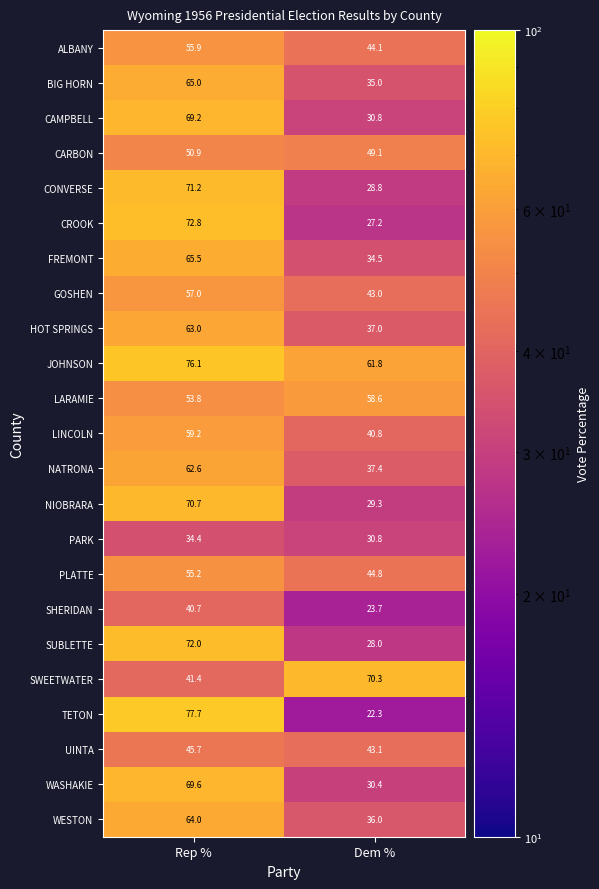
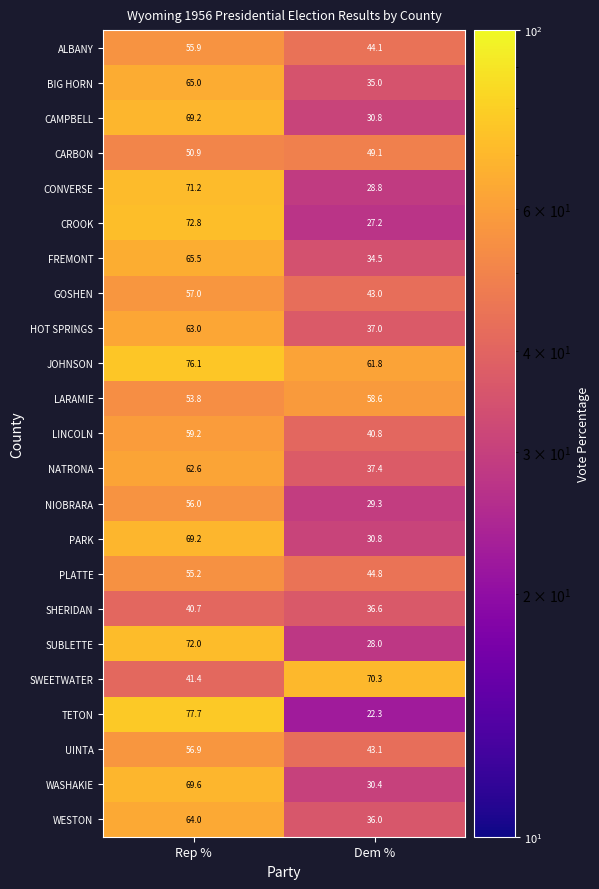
  {
    "ALBANY": {
      "Rep %": 55.9,
      "Dem %": 44.1
    },
    "BIG HORN": {
      "Rep %": 65.0,
      "Dem %": 35.0
    },
    "CAMPBELL": {
      "Rep %": 69.2,
      "Dem %": 30.8
    },
    "CARBON": {
      "Rep %": 50.9,
      "Dem %": 49.1
    },
    "CONVERSE": {
      "Rep %": 71.2,
      "Dem %": 28.8
    },
    "CROOK": {
      "Rep %": 72.8,
      "Dem %": 27.2
    },
    "FREMONT": {
      "Rep %": 65.5,
      "Dem %": 34.5
    },
    "GOSHEN": {
      "Rep %": 57.0,
      "Dem %": 43.0
    },
    "HOT SPRINGS": {
      "Rep %": 63.0,
      "Dem %": 37.0
    },
    "JOHNSON": {
      "Rep %": 76.1,
      "Dem %": 61.8
    },
    "LARAMIE": {
      "Rep %": 53.8,
      "Dem %": 58.6
    },
    "LINCOLN": {
      "Rep %": 59.2,
      "Dem %": 40.8
    },
    "NATRONA": {
      "Rep %": 62.6,
      "Dem %": 37.4
    },
    "NIOBRARA": {
-     "Rep %": 70.7,
+     "Rep %": 56.0,
      "Dem %": 29.3
    },
    "PARK": {
-     "Rep %": 34.4,
+     "Rep %": 69.2,
      "Dem %": 30.8
    },
    "PLATTE": {
      "Rep %": 55.2,
      "Dem %": 44.8
    },
    "SHERIDAN": {
      "Rep %": 40.7,
-     "Dem %": 23.7
+     "Dem %": 36.6
    },
    "SUBLETTE": {
      "Rep %": 72.0,
      "Dem %": 28.0
    },
    "SWEETWATER": {
      "Rep %": 41.4,
      "Dem %": 70.3
    },
    "TETON": {
      "Rep %": 77.7,
      "Dem %": 22.3
    },
    "UINTA": {
-     "Rep %": 45.7,
+     "Rep %": 56.9,
      "Dem %": 43.1
    },
    "WASHAKIE": {
      "Rep %": 69.6,
      "Dem %": 30.4
    },
    "WESTON": {
      "Rep %": 64.0,
      "Dem %": 36.0
    }
  }
